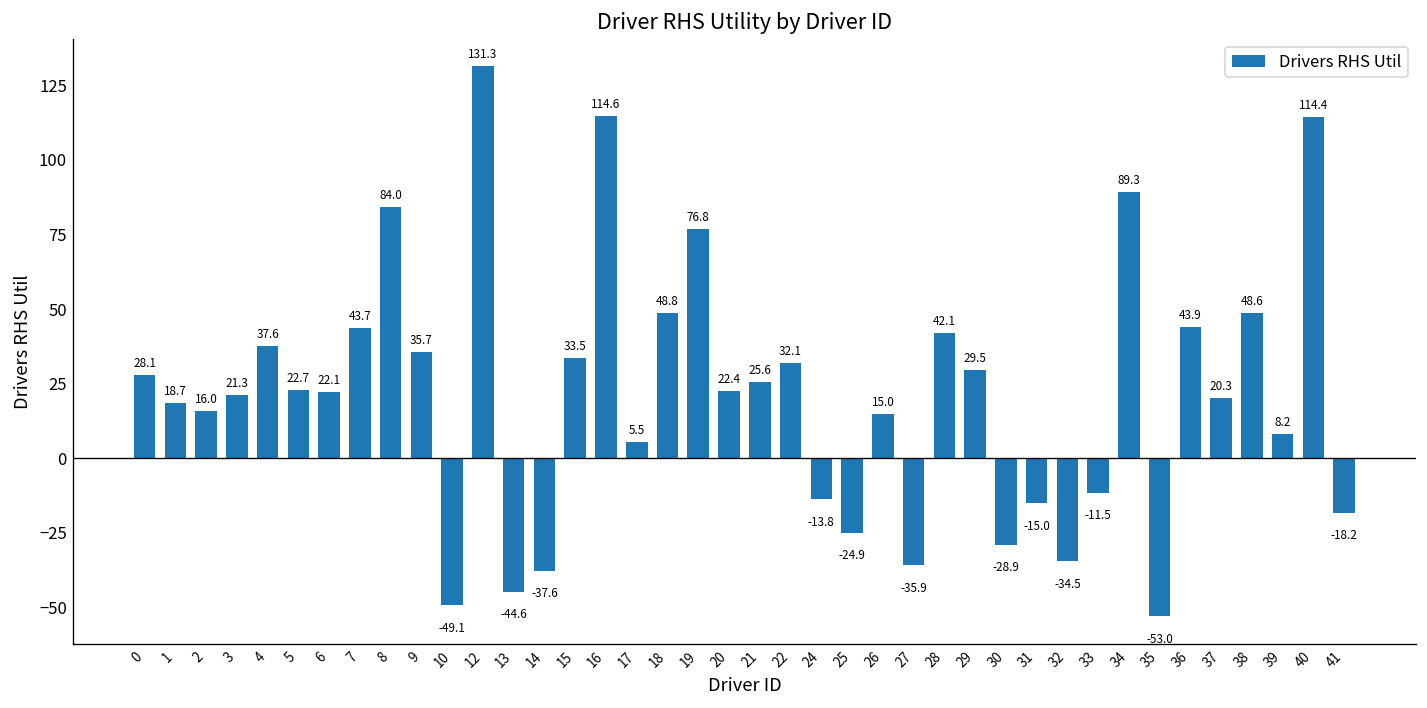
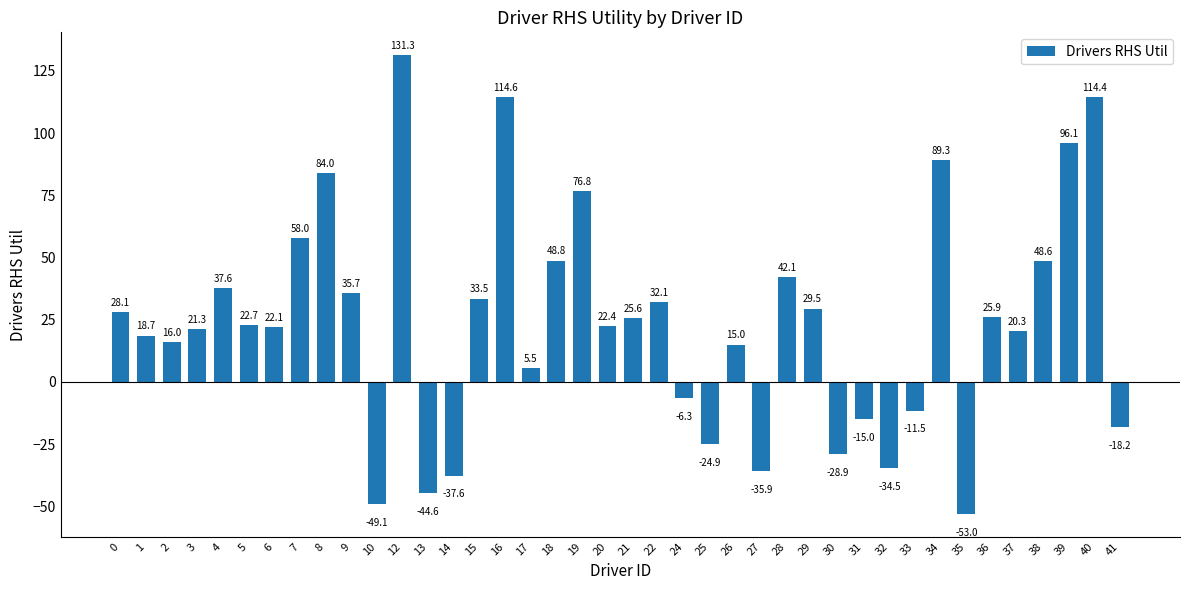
  {
    "0": 28.1,
    "1": 18.7,
    "2": 16.0,
    "3": 21.3,
    "4": 37.6,
    "5": 22.7,
    "6": 22.1,
-   "7": 43.7,
+   "7": 58.0,
    "8": 84.0,
    "9": 35.7,
    "10": -49.1,
    "12": 131.3,
    "13": -44.6,
    "14": -37.6,
    "15": 33.5,
    "16": 114.6,
    "17": 5.5,
    "18": 48.8,
    "19": 76.8,
    "20": 22.4,
    "21": 25.6,
    "22": 32.1,
-   "24": -13.8,
+   "24": -6.3,
    "25": -24.9,
    "26": 15.0,
    "27": -35.9,
    "28": 42.1,
    "29": 29.5,
    "30": -28.9,
    "31": -15.0,
    "32": -34.5,
    "33": -11.5,
    "34": 89.3,
    "35": -53.0,
-   "36": 43.9,
+   "36": 25.9,
    "37": 20.3,
    "38": 48.6,
-   "39": 8.2,
+   "39": 96.1,
    "40": 114.4,
    "41": -18.2
  }
